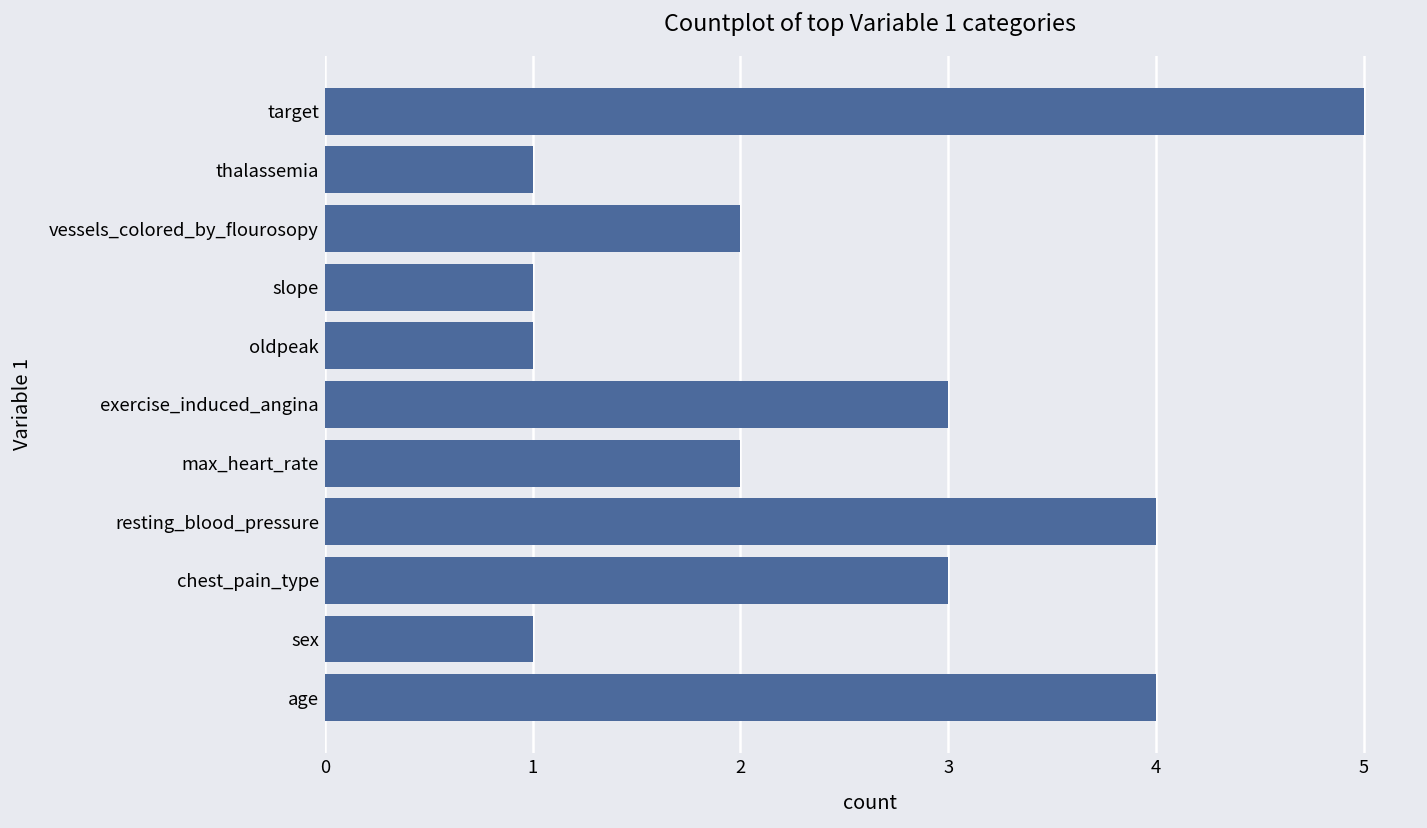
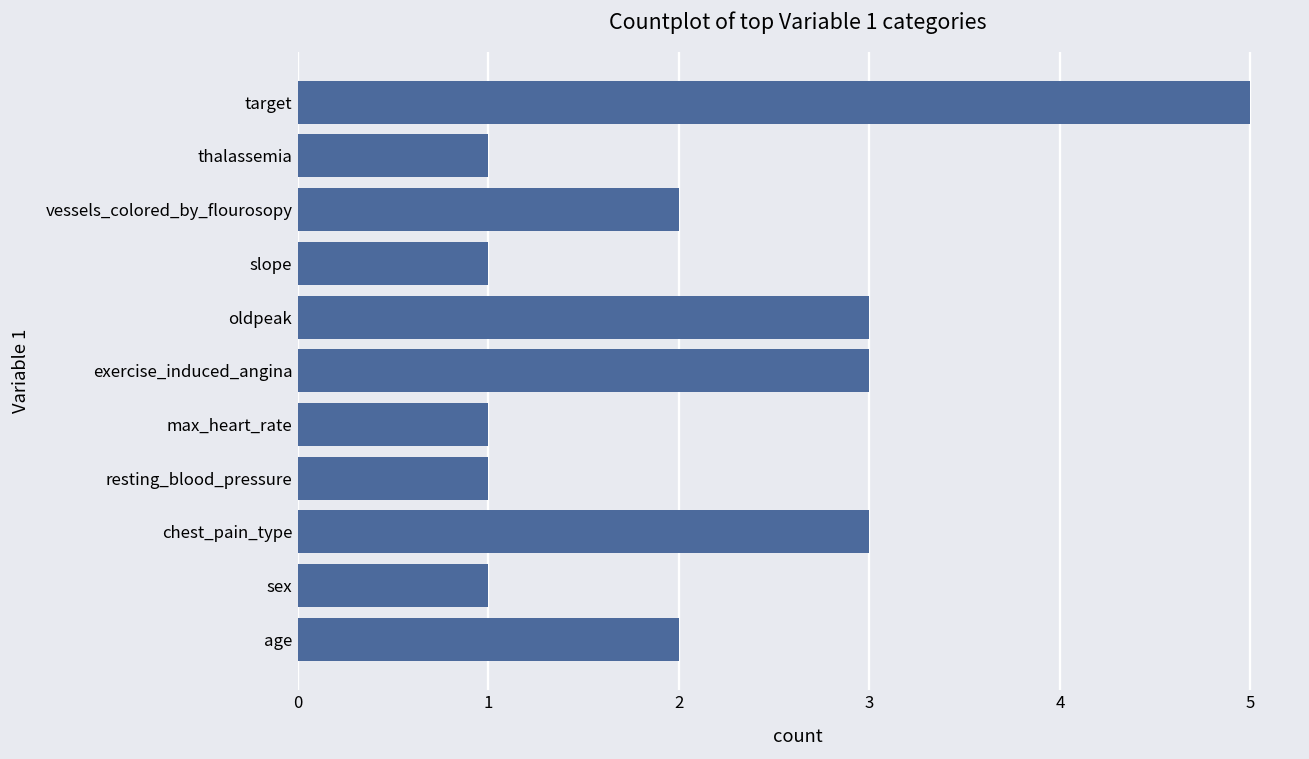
  {
    "target": 5,
    "thalassemia": 1,
    "vessels_colored_by_flourosopy": 2,
    "slope": 1,
-   "oldpeak": 1,
+   "oldpeak": 3,
    "exercise_induced_angina": 3,
-   "max_heart_rate": 2,
-   "resting_blood_pressure": 4,
+   "max_heart_rate": 1,
+   "resting_blood_pressure": 1,
    "chest_pain_type": 3,
    "sex": 1,
-   "age": 4
+   "age": 2
  }
